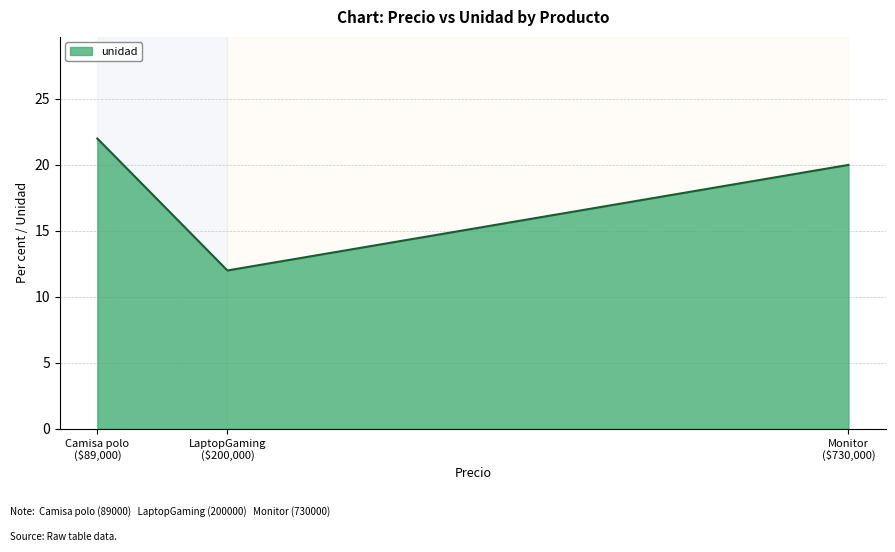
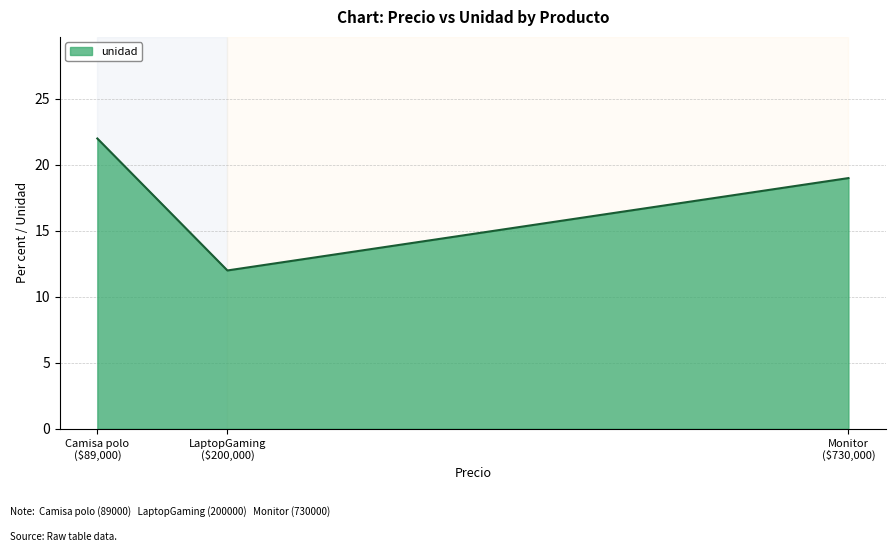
  {
    "Camisa polo ($89,000)": 22,
    "LaptopGaming ($200,000)": 12,
-   "Monitor ($730,000)": 20
+   "Monitor ($730,000)": 19
  }
